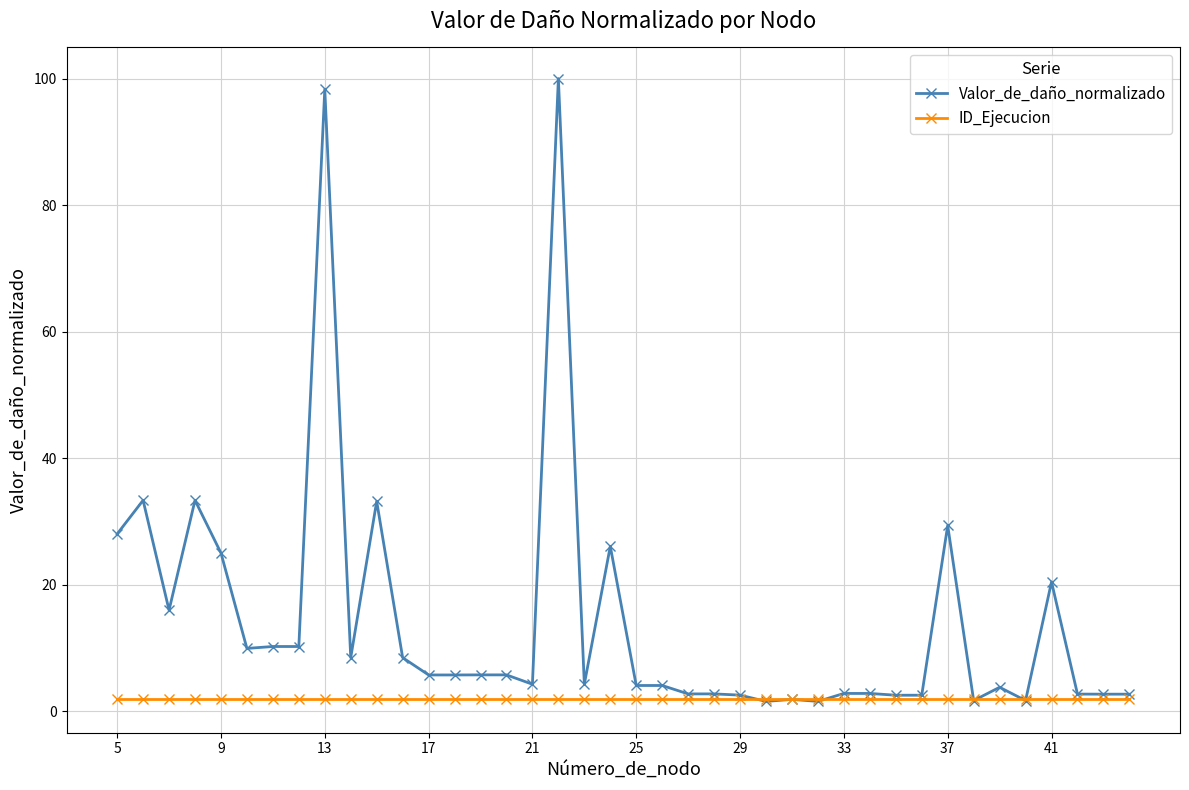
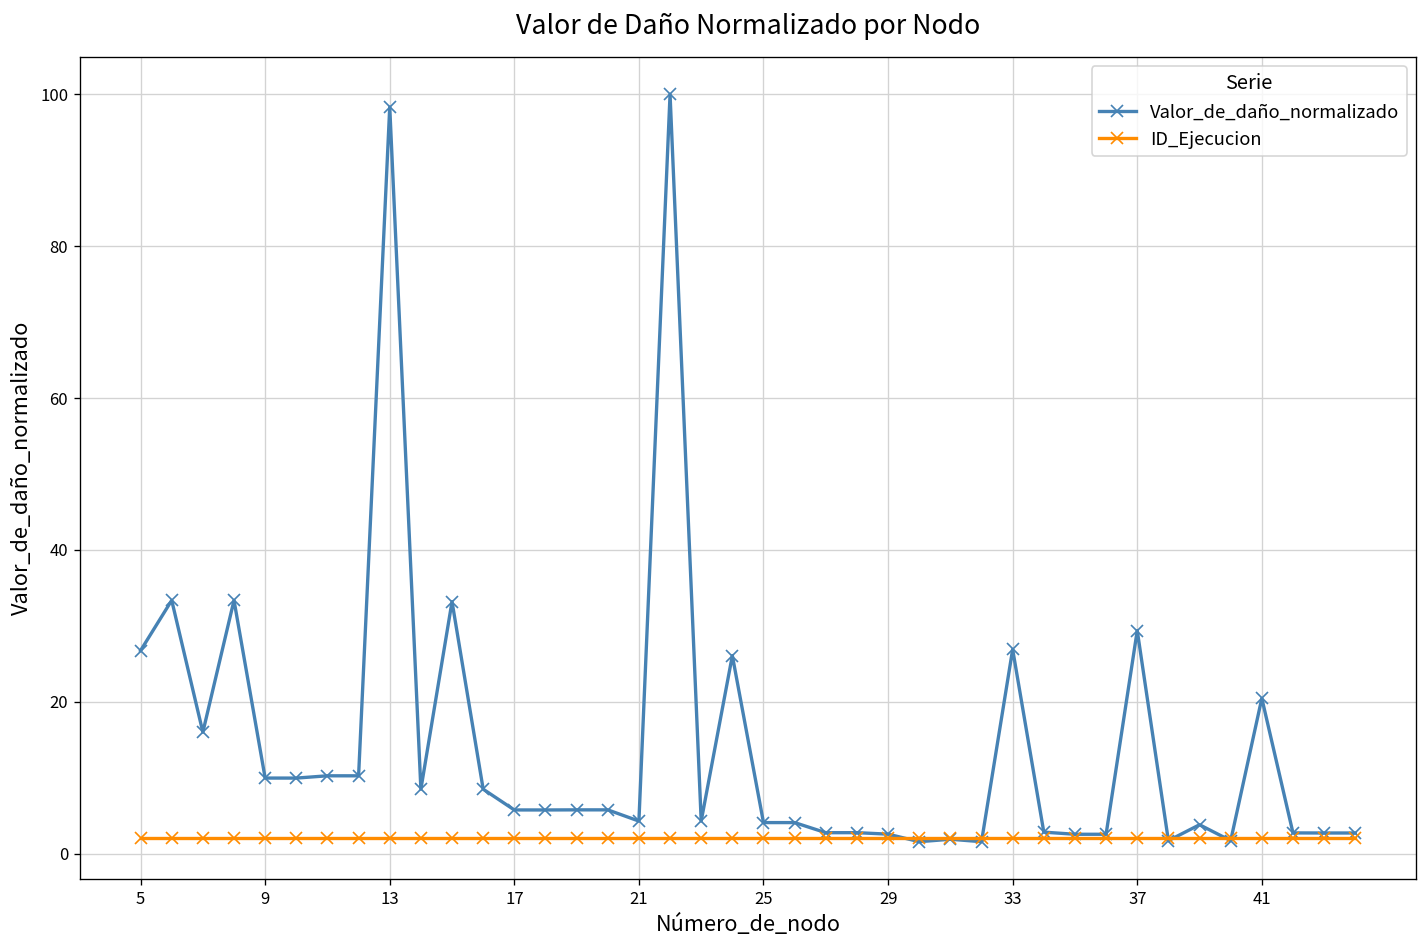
  {
    "Valor_de_daño_normalizado": {
-     "5": 28,
-     "9": 25,
+     "5": 27,
+     "9": 10,
      "13": 98,
      "17": 6,
      "21": 4,
      "25": 4,
      "29": 3,
-     "33": 3,
+     "33": 27,
      "37": 29,
      "41": 20
    },
    "ID_Ejecucion": {
      "5": 2,
      "9": 2,
      "13": 2,
      "17": 2,
      "21": 2,
      "25": 2,
      "29": 2,
      "33": 2,
      "37": 2,
      "41": 2
    }
  }
